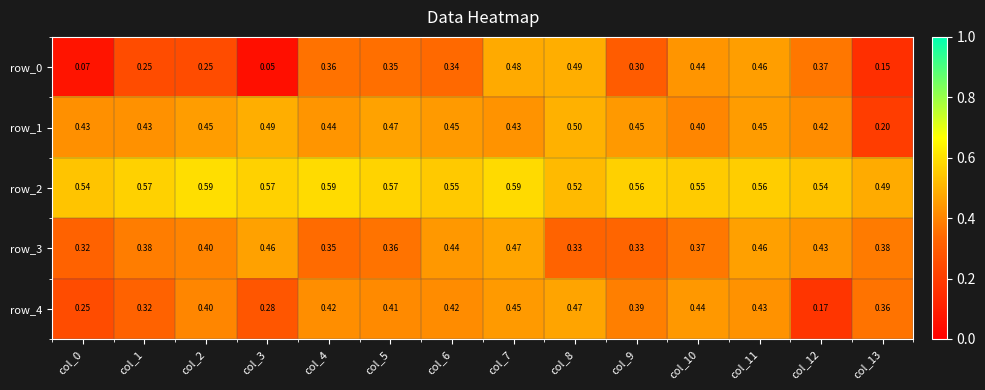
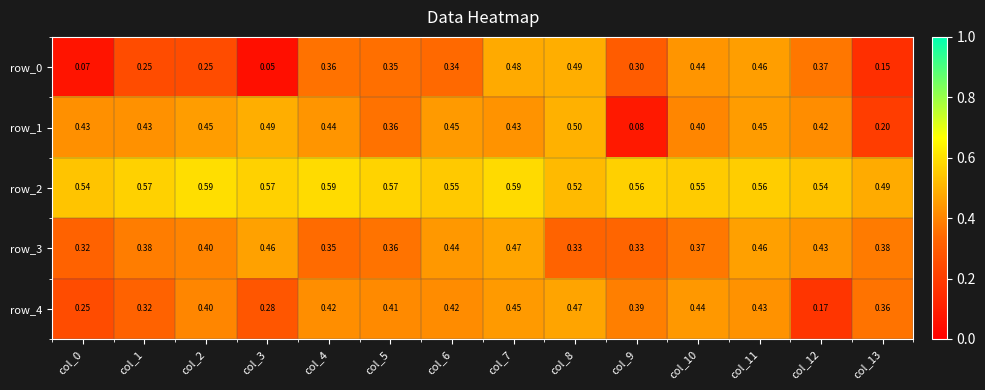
  {
    "row_0": {
      "col_0": 0.07,
      "col_1": 0.25,
      "col_2": 0.25,
      "col_3": 0.05,
      "col_4": 0.36,
      "col_5": 0.35,
      "col_6": 0.34,
      "col_7": 0.48,
      "col_8": 0.49,
      "col_9": 0.30,
      "col_10": 0.44,
      "col_11": 0.46,
      "col_12": 0.37,
      "col_13": 0.15
    },
    "row_1": {
      "col_0": 0.43,
      "col_1": 0.43,
      "col_2": 0.45,
      "col_3": 0.49,
      "col_4": 0.44,
-     "col_5": 0.47,
+     "col_5": 0.36,
      "col_6": 0.45,
      "col_7": 0.43,
      "col_8": 0.50,
-     "col_9": 0.45,
+     "col_9": 0.08,
      "col_10": 0.40,
      "col_11": 0.45,
      "col_12": 0.42,
      "col_13": 0.20
    },
    "row_2": {
      "col_0": 0.54,
      "col_1": 0.57,
      "col_2": 0.59,
      "col_3": 0.57,
      "col_4": 0.59,
      "col_5": 0.57,
      "col_6": 0.55,
      "col_7": 0.59,
      "col_8": 0.52,
      "col_9": 0.56,
      "col_10": 0.55,
      "col_11": 0.56,
      "col_12": 0.54,
      "col_13": 0.49
    },
    "row_3": {
      "col_0": 0.32,
      "col_1": 0.38,
      "col_2": 0.40,
      "col_3": 0.46,
      "col_4": 0.35,
      "col_5": 0.36,
      "col_6": 0.44,
      "col_7": 0.47,
      "col_8": 0.33,
      "col_9": 0.33,
      "col_10": 0.37,
      "col_11": 0.46,
      "col_12": 0.43,
      "col_13": 0.38
    },
    "row_4": {
      "col_0": 0.25,
      "col_1": 0.32,
      "col_2": 0.40,
      "col_3": 0.28,
      "col_4": 0.42,
      "col_5": 0.41,
      "col_6": 0.42,
      "col_7": 0.45,
      "col_8": 0.47,
      "col_9": 0.39,
      "col_10": 0.44,
      "col_11": 0.43,
      "col_12": 0.17,
      "col_13": 0.36
    }
  }
